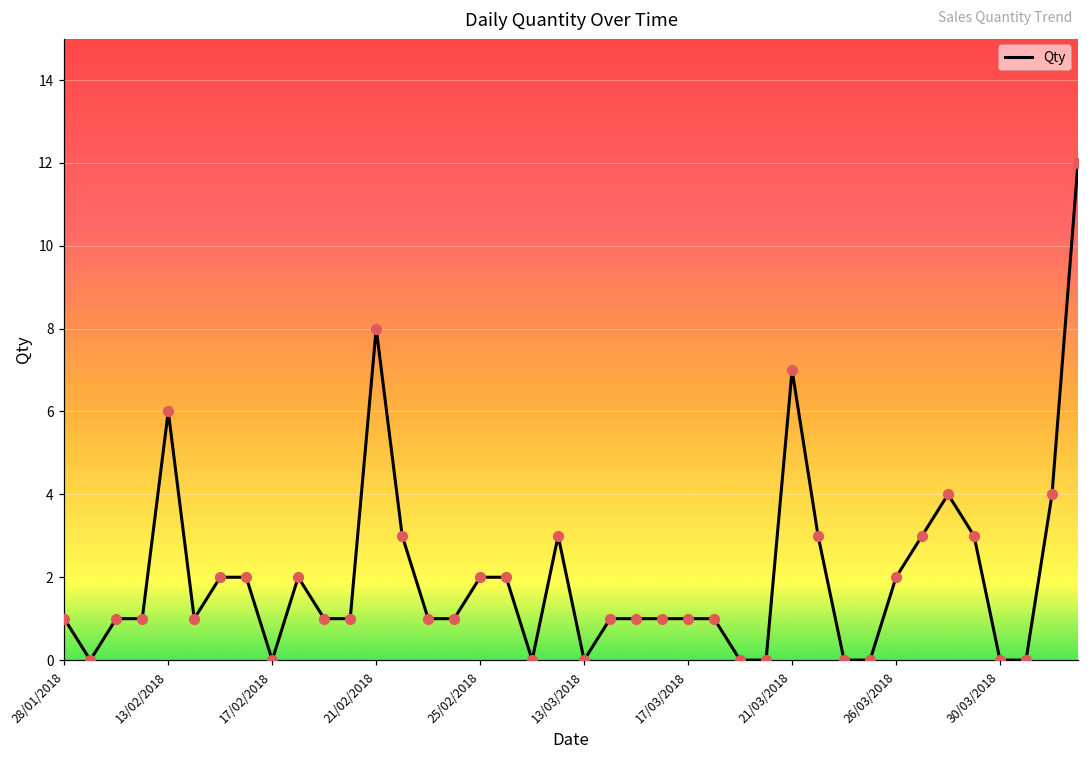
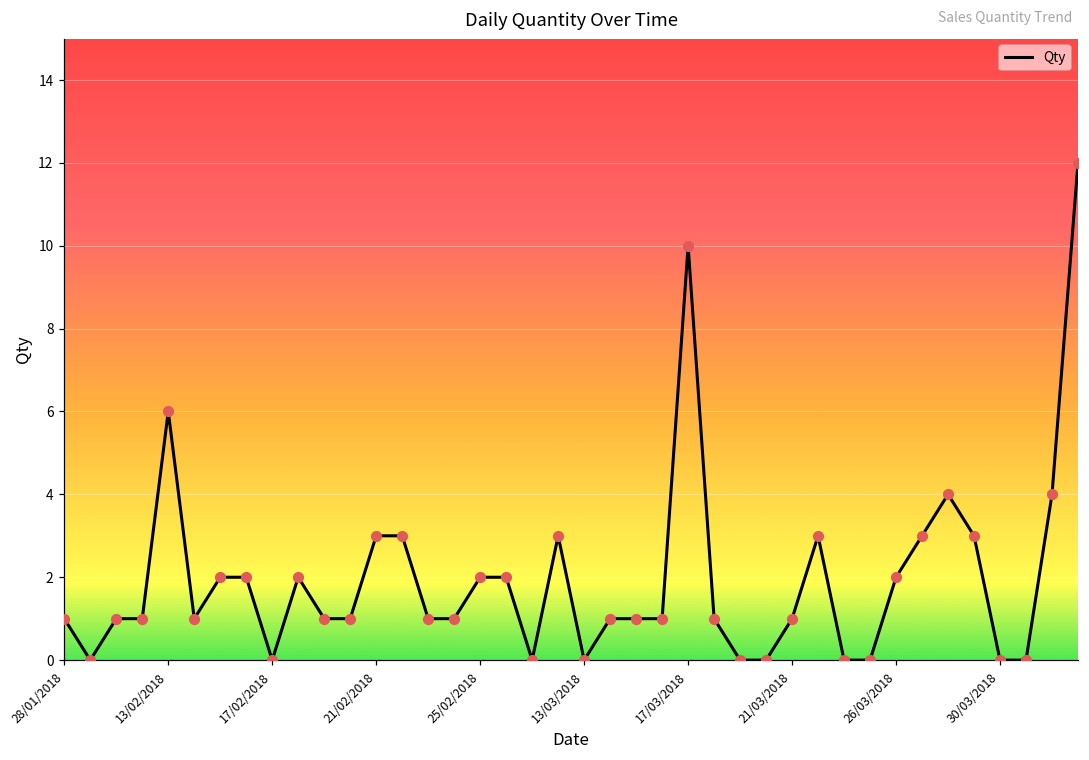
  {
    "28/01/2018": 1,
    "13/02/2018": 6,
    "17/02/2018": 0,
-   "21/02/2018": 8,
+   "21/02/2018": 3,
    "25/02/2018": 2,
    "13/03/2018": 0,
-   "17/03/2018": 1,
-   "21/03/2018": 7,
+   "17/03/2018": 10,
+   "21/03/2018": 1,
    "26/03/2018": 2,
    "30/03/2018": 0
  }
